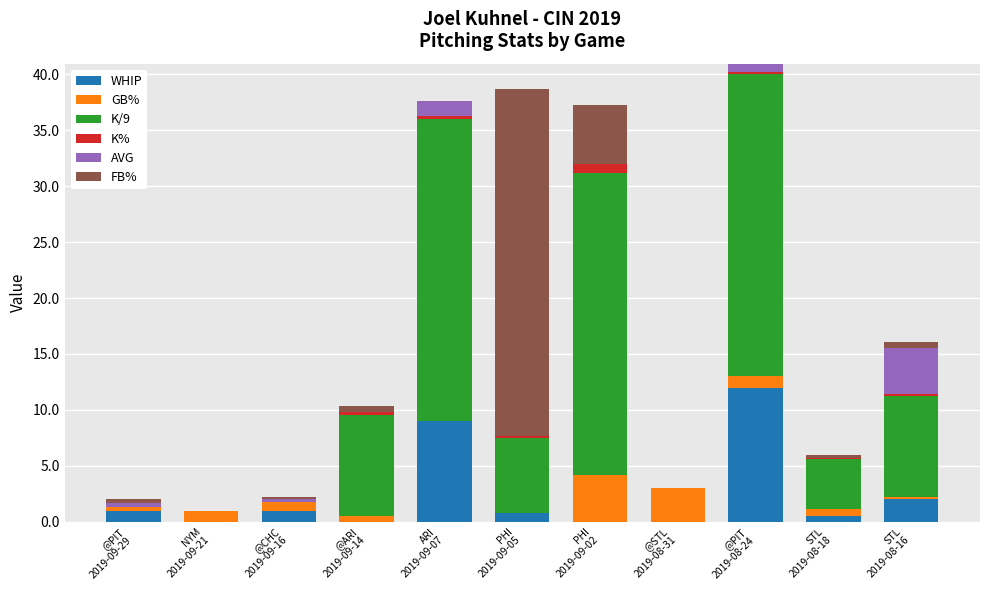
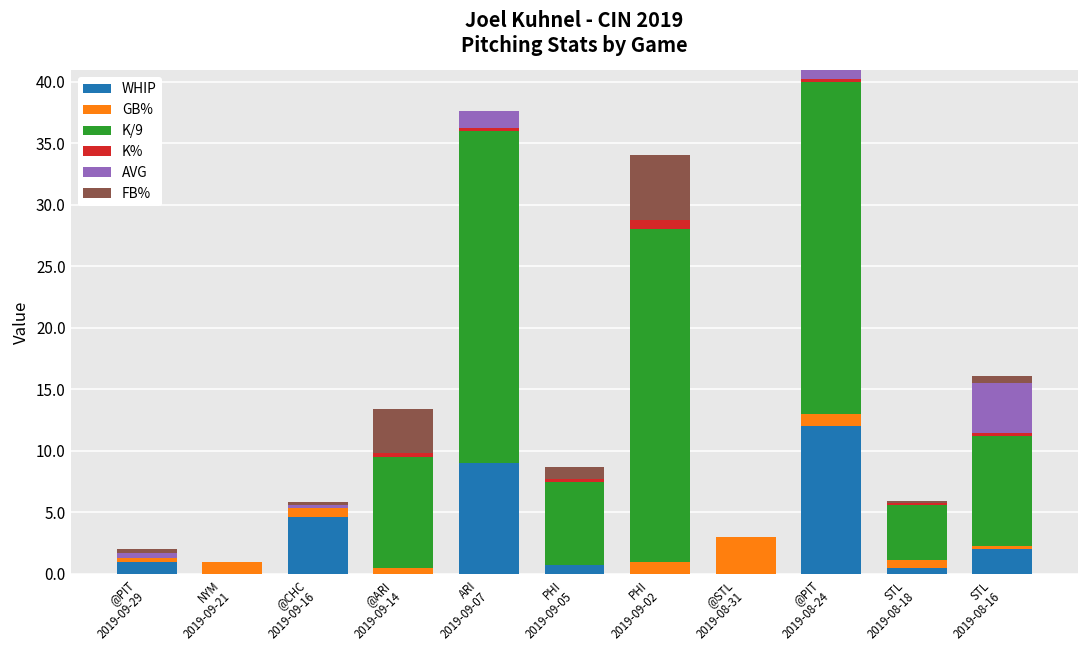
  {
    "WHIP": {
      "@PIT 2019-09-29": 1.0,
      "NYM 2019-09-21": 0.0,
-     "@CHC 2019-09-16": 1.0,
+     "@CHC 2019-09-16": 4.6,
      "@ARI 2019-09-14": 0.0,
      "ARI 2019-09-07": 9.0,
      "PHI 2019-09-05": 0.8,
      "PHI 2019-09-02": 0.0,
      "@STL 2019-08-31": 0.0,
      "@PIT 2019-08-24": 12.0,
      "STL 2019-08-18": 0.5,
      "STL 2019-08-16": 2.0
    },
    "GB%": {
      "@PIT 2019-09-29": 0.3,
      "NYM 2019-09-21": 1.0,
      "@CHC 2019-09-16": 0.8,
      "@ARI 2019-09-14": 0.5,
      "ARI 2019-09-07": 0.0,
      "PHI 2019-09-05": 0.0,
-     "PHI 2019-09-02": 4.2,
+     "PHI 2019-09-02": 1.0,
      "@STL 2019-08-31": 3.0,
      "@PIT 2019-08-24": 1.0,
      "STL 2019-08-18": 0.6,
      "STL 2019-08-16": 0.3
    },
    "K/9": {
      "@PIT 2019-09-29": 0.0,
      "NYM 2019-09-21": 0.0,
      "@CHC 2019-09-16": 0.0,
      "@ARI 2019-09-14": 9.0,
      "ARI 2019-09-07": 27.0,
      "PHI 2019-09-05": 6.8,
      "PHI 2019-09-02": 27.0,
      "@STL 2019-08-31": 0.0,
      "@PIT 2019-08-24": 27.0,
      "STL 2019-08-18": 4.5,
      "STL 2019-08-16": 9.0
    },
    "K%": {
      "@PIT 2019-09-29": 0.0,
      "NYM 2019-09-21": 0.0,
      "@CHC 2019-09-16": 0.0,
      "@ARI 2019-09-14": 0.3,
      "ARI 2019-09-07": 0.3,
      "PHI 2019-09-02": 0.8,
      "@STL 2019-08-31": 0.0
    },
    "AVG": {
      "@PIT 2019-09-29": 0.3,
      "NYM 2019-09-21": 0.0,
      "@CHC 2019-09-16": 0.3,
      "@ARI 2019-09-14": 0.0,
      "ARI 2019-09-07": 1.4,
      "PHI 2019-09-05": 0.0,
      "PHI 2019-09-02": 0.0,
      "@STL 2019-08-31": 0.0,
      "@PIT 2019-08-24": 0.8,
      "STL 2019-08-18": 0.0,
      "STL 2019-08-16": 4.1
    },
    "FB%": {
      "@PIT 2019-09-29": 0.3,
      "NYM 2019-09-21": 0.0,
      "@CHC 2019-09-16": 0.3,
-     "@ARI 2019-09-14": 0.5,
+     "@ARI 2019-09-14": 3.6,
      "ARI 2019-09-07": 0.0,
-     "PHI 2019-09-05": 31,
+     "PHI 2019-09-05": 1,
      "PHI 2019-09-02": 5.3,
      "@STL 2019-08-31": 0.0,
      "@PIT 2019-08-24": 0.0,
      "STL 2019-08-16": 0.5
    }
  }
